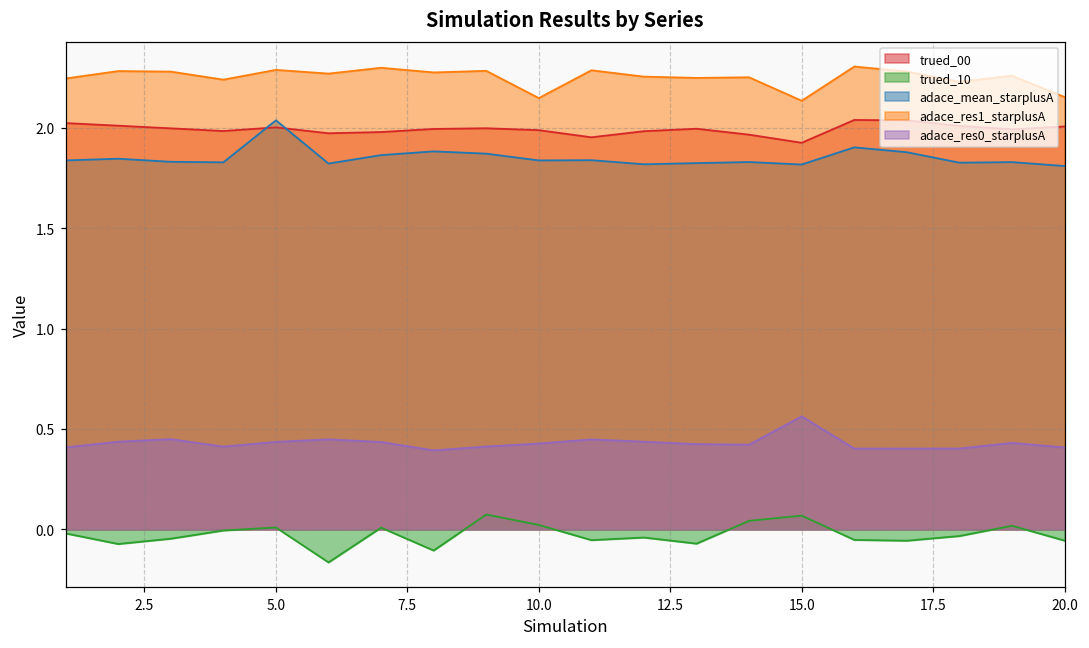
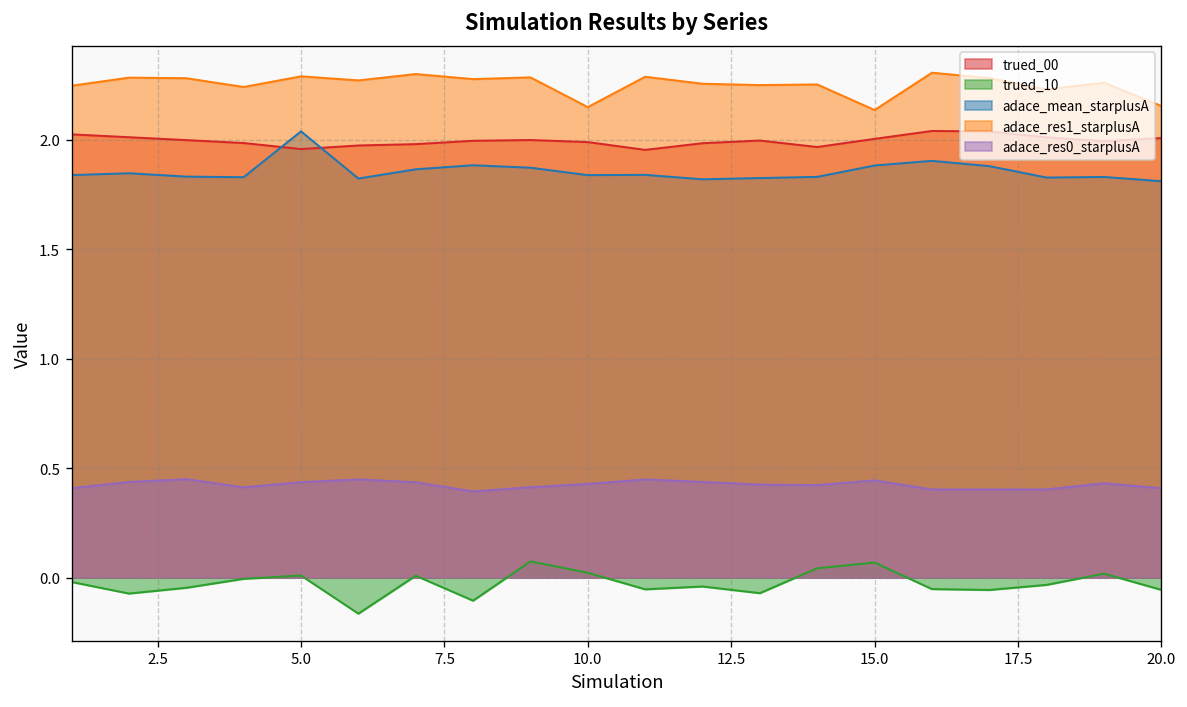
  {
    "trued_00": {
-     "5.0": 2.00,
+     "5.0": 1.96,
      "10.0": 1.99,
-     "15.0": 1.93,
+     "15.0": 2.00,
      "20.0": 2.01
    },
    "adace_mean_starplusA": {
      "5.0": 2.04,
      "10.0": 1.84,
-     "15.0": 1.82,
+     "15.0": 1.88,
      "20.0": 1.81
    },
    "adace_res1_starplusA": {
      "5.0": 2.29,
      "10.0": 2.15,
      "15.0": 2.13,
      "20.0": 2.15
    },
    "adace_res0_starplusA": {
      "5.0": 0.44,
      "10.0": 0.43,
-     "15.0": 0.56,
+     "15.0": 0.44,
      "20.0": 0.41
    }
  }
